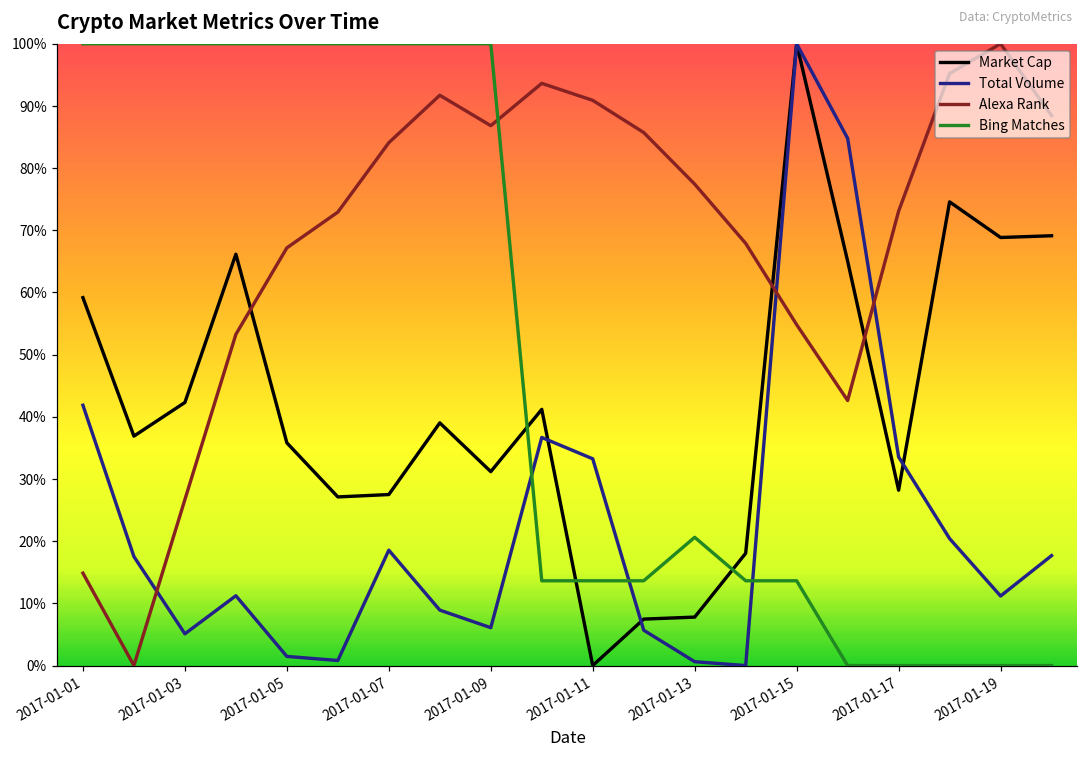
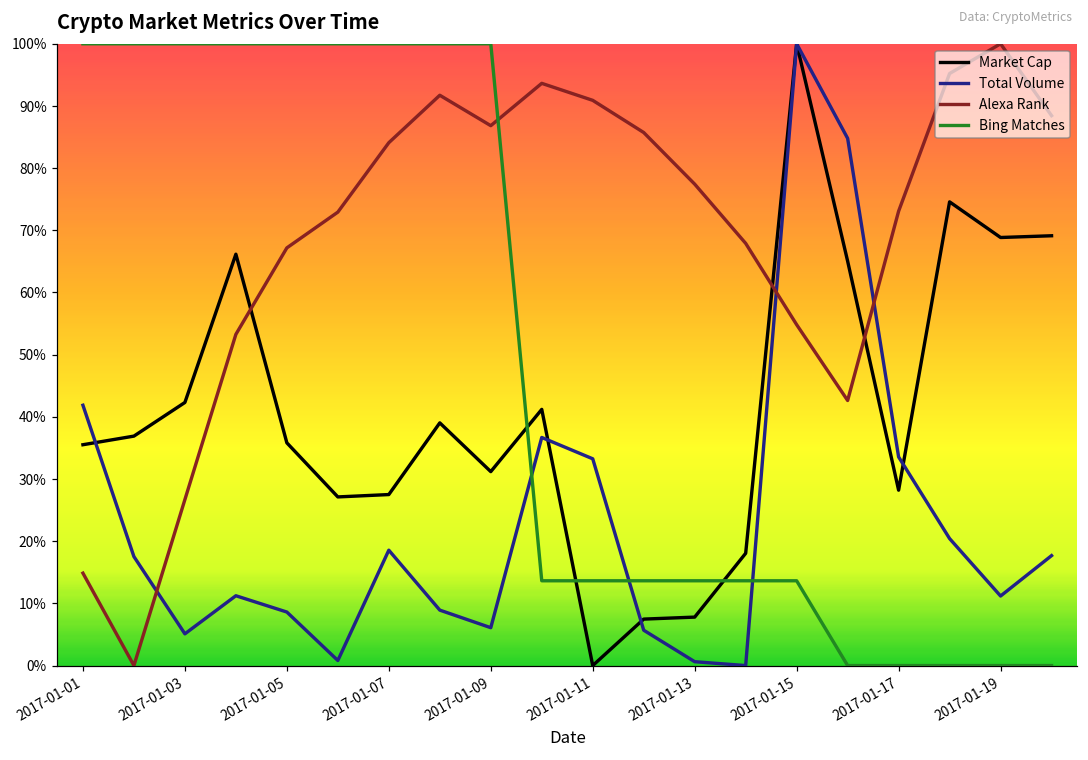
  {
    "Market Cap": {
-     "2017-01-01": "59%",
+     "2017-01-01": "36%",
      "2017-01-03": "42%",
      "2017-01-05": "36%",
      "2017-01-07": "28%",
      "2017-01-09": "31%",
      "2017-01-11": "0%",
      "2017-01-13": "8%",
      "2017-01-17": "28%",
      "2017-01-19": "69%"
    },
    "Total Volume": {
      "2017-01-01": "42%",
      "2017-01-03": "5%",
-     "2017-01-05": "1%",
+     "2017-01-05": "9%",
      "2017-01-07": "19%",
      "2017-01-09": "6%",
      "2017-01-11": "33%",
      "2017-01-13": "1%",
      "2017-01-17": "34%",
      "2017-01-19": "11%"
    },
    "Alexa Rank": {
      "2017-01-01": "15%",
      "2017-01-03": "27%",
      "2017-01-05": "67%",
      "2017-01-07": "84%",
      "2017-01-09": "87%",
      "2017-01-11": "91%",
      "2017-01-13": "77%",
      "2017-01-15": "55%",
      "2017-01-17": "73%",
      "2017-01-19": "100%"
    },
    "Bing Matches": {
      "2017-01-01": "100%",
      "2017-01-03": "100%",
      "2017-01-05": "100%",
      "2017-01-07": "100%",
      "2017-01-09": "100%",
      "2017-01-11": "14%",
-     "2017-01-13": "21%",
+     "2017-01-13": "14%",
      "2017-01-15": "14%",
      "2017-01-17": "0%",
      "2017-01-19": "0%"
    }
  }
